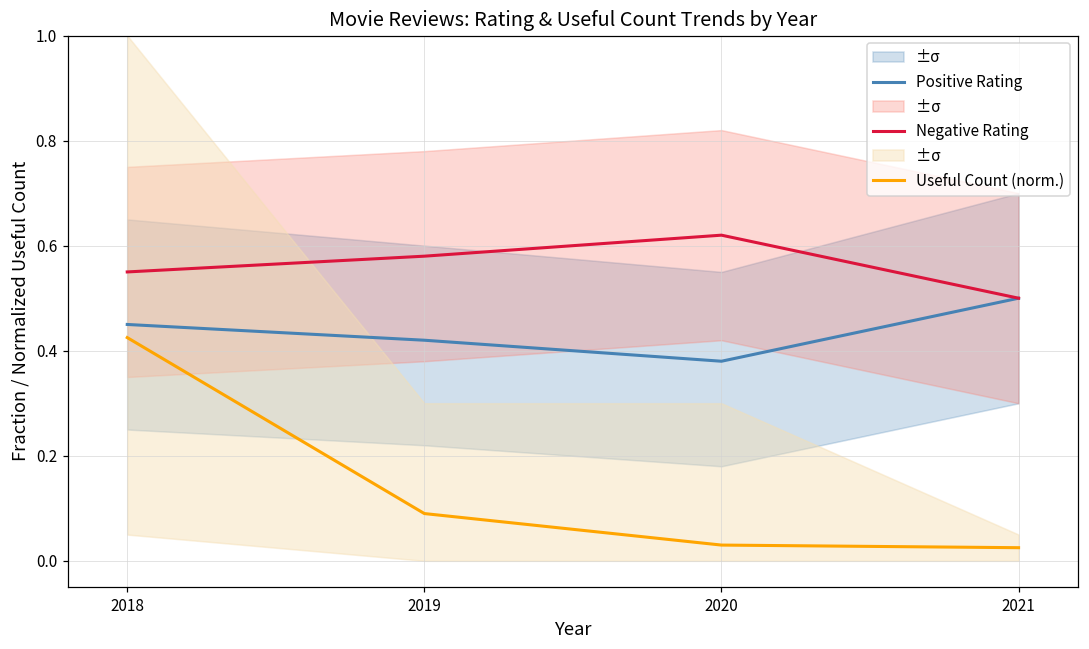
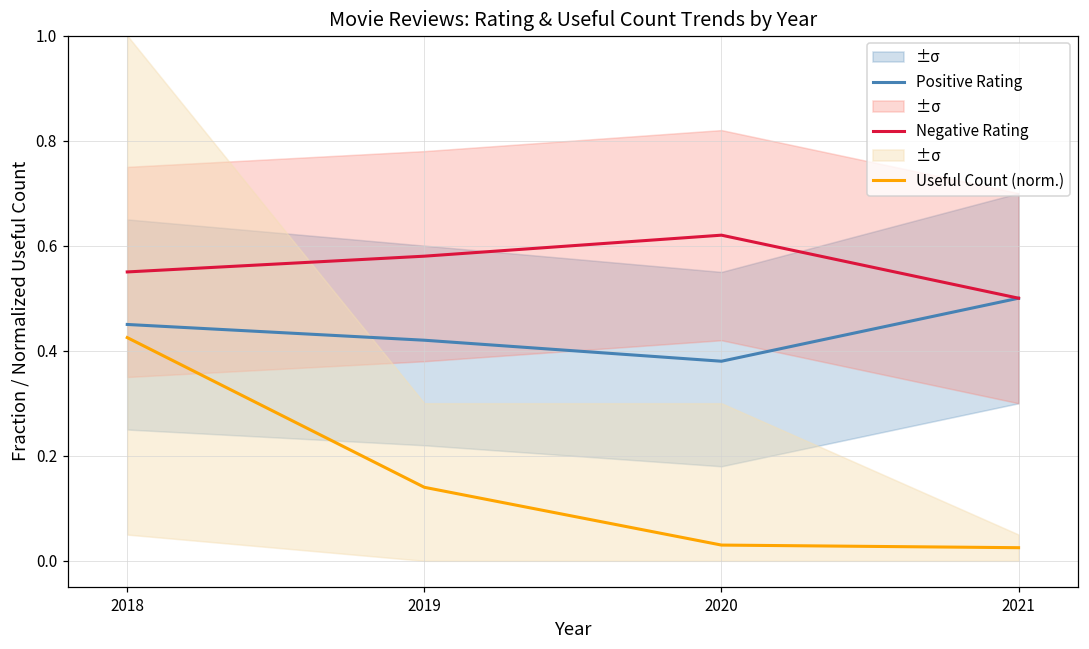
  {
    "Negative Rating": {
      "2018": 0.55,
      "2019": 0.58,
      "2020": 0.62
    },
    "Useful Count (norm.)": {
      "2018": 0.43,
-     "2019": 0.09,
+     "2019": 0.14,
      "2020": 0.03,
      "2021": 0.03
    }
  }
